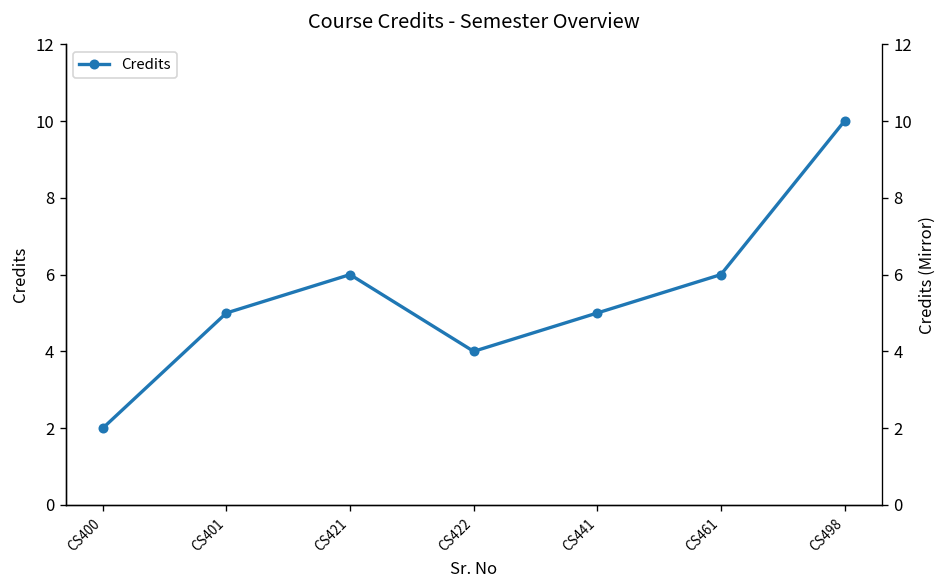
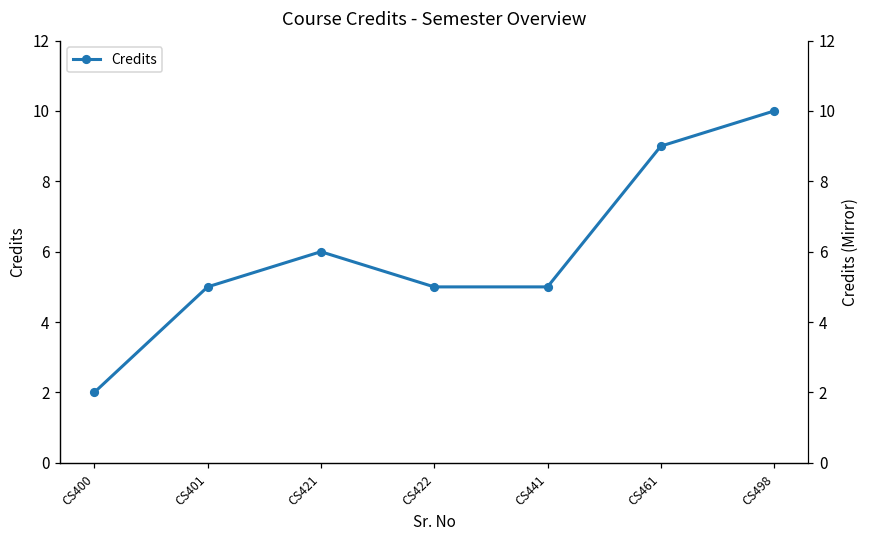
  {
    "CS400": 2,
    "CS401": 5,
    "CS421": 6,
-   "CS422": 4,
+   "CS422": 5,
    "CS441": 5,
-   "CS461": 6,
+   "CS461": 9,
    "CS498": 10
  }
